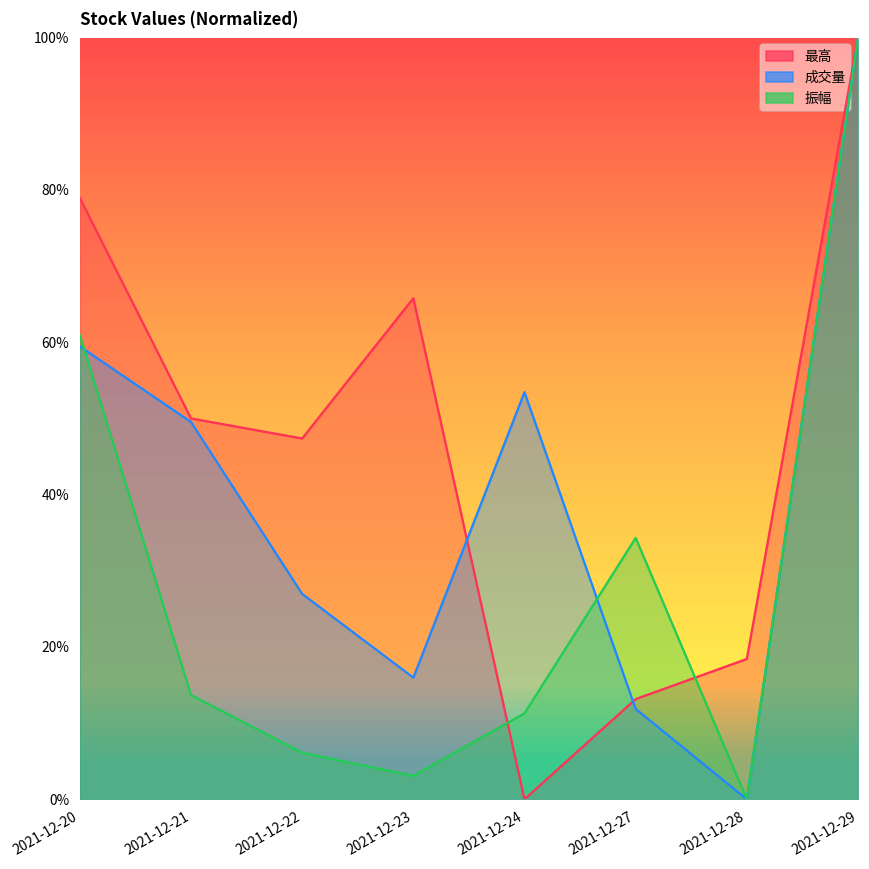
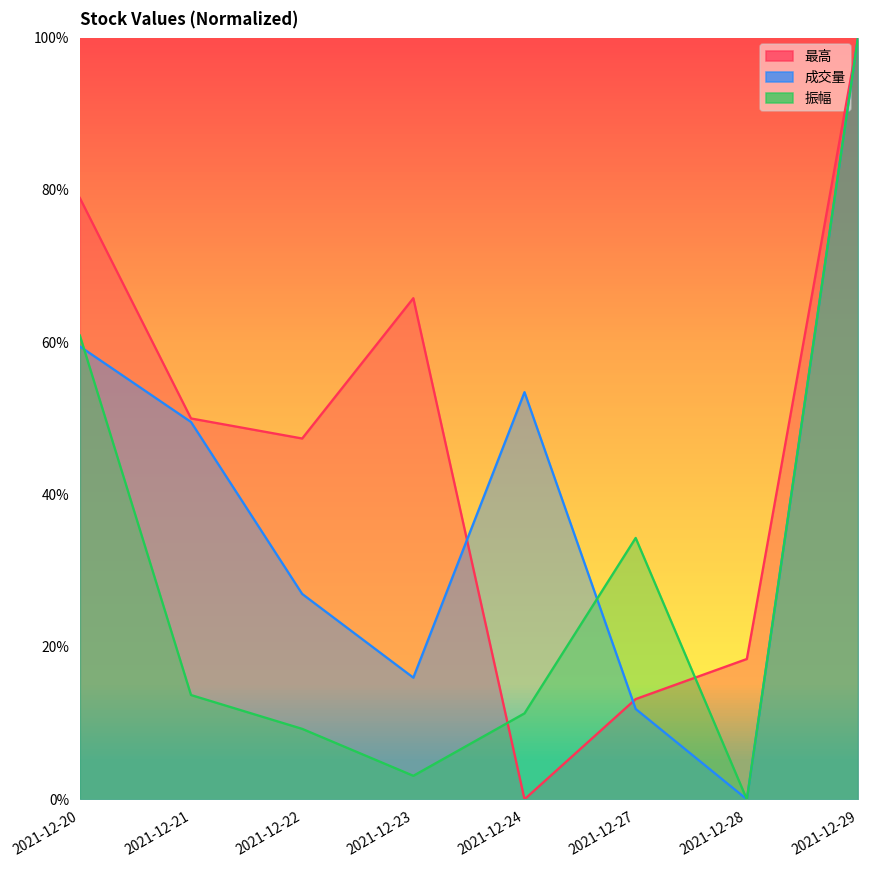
  {
    "最高": {
      "2021-12-20": "79%",
      "2021-12-21": "50%",
      "2021-12-22": "47%",
      "2021-12-23": "66%",
      "2021-12-24": "0%",
      "2021-12-27": "13%",
      "2021-12-28": "18%"
    },
    "成交量": {
      "2021-12-20": "59%",
      "2021-12-21": "50%",
      "2021-12-22": "27%",
      "2021-12-23": "16%",
      "2021-12-24": "53%",
      "2021-12-27": "12%"
    },
    "振幅": {
      "2021-12-20": "61%",
      "2021-12-21": "14%",
-     "2021-12-22": "6%",
+     "2021-12-22": "9%",
      "2021-12-23": "3%",
      "2021-12-24": "11%",
      "2021-12-27": "34%"
    }
  }
